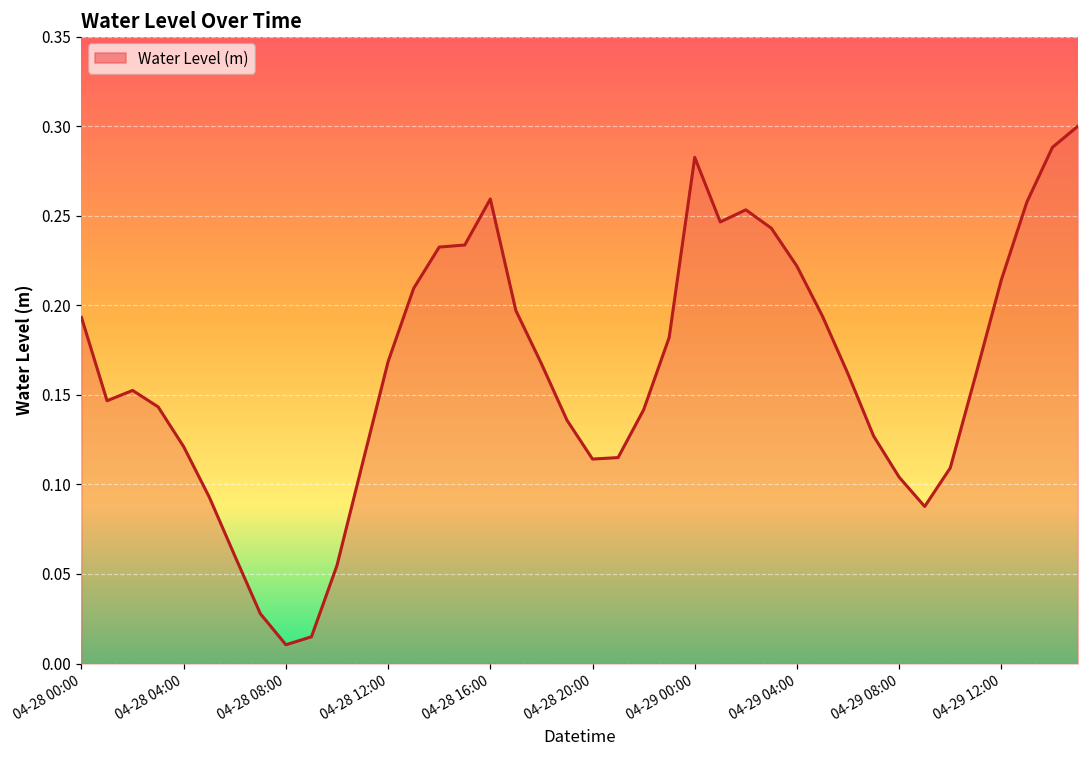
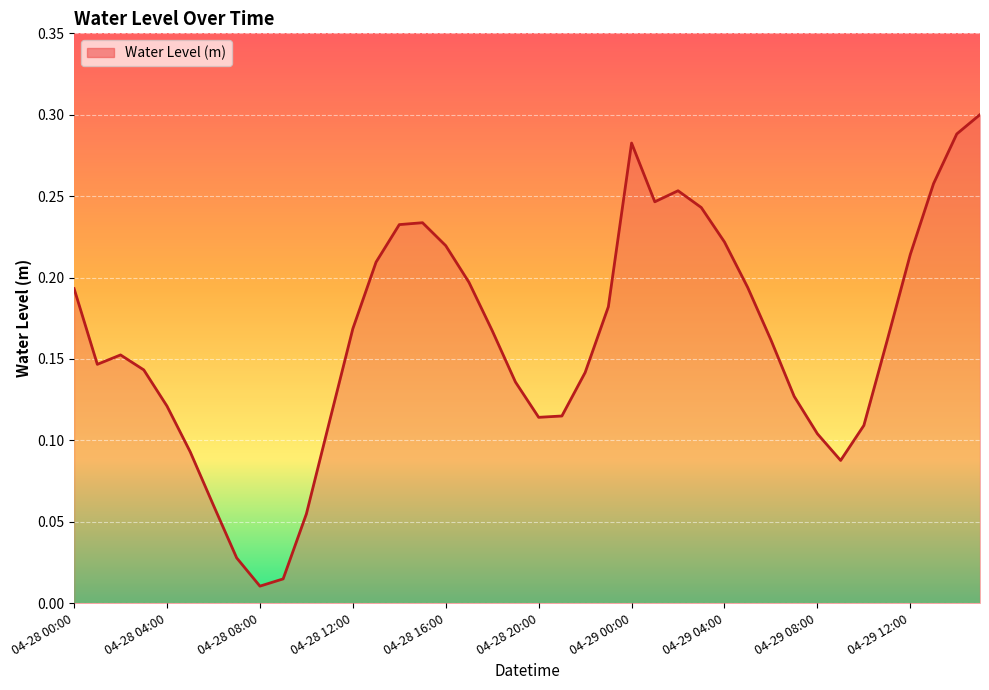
  {
    "04-28 00:00": 0.193,
    "04-28 04:00": 0.121,
    "04-28 08:00": 0.010,
    "04-28 12:00": 0.169,
-   "04-28 16:00": 0.259,
+   "04-28 16:00": 0.220,
    "04-28 20:00": 0.114,
    "04-29 00:00": 0.283,
    "04-29 04:00": 0.222,
    "04-29 08:00": 0.104,
    "04-29 12:00": 0.214
  }
